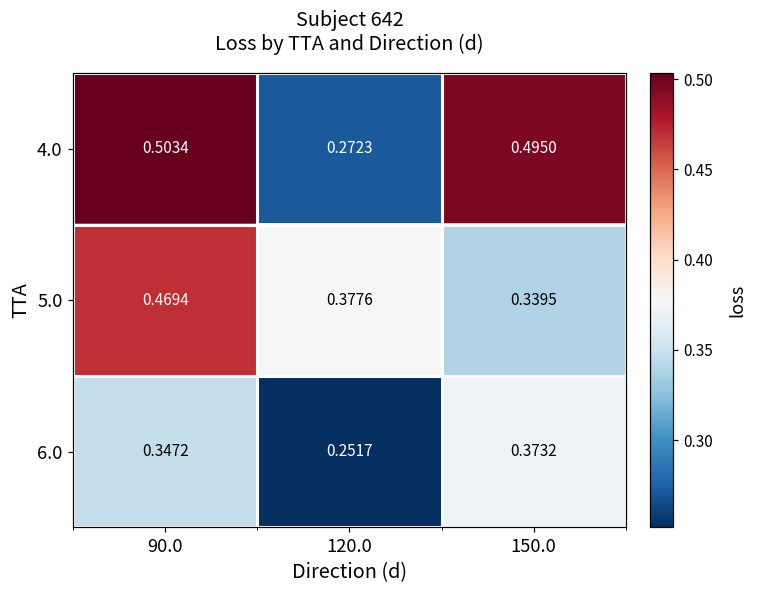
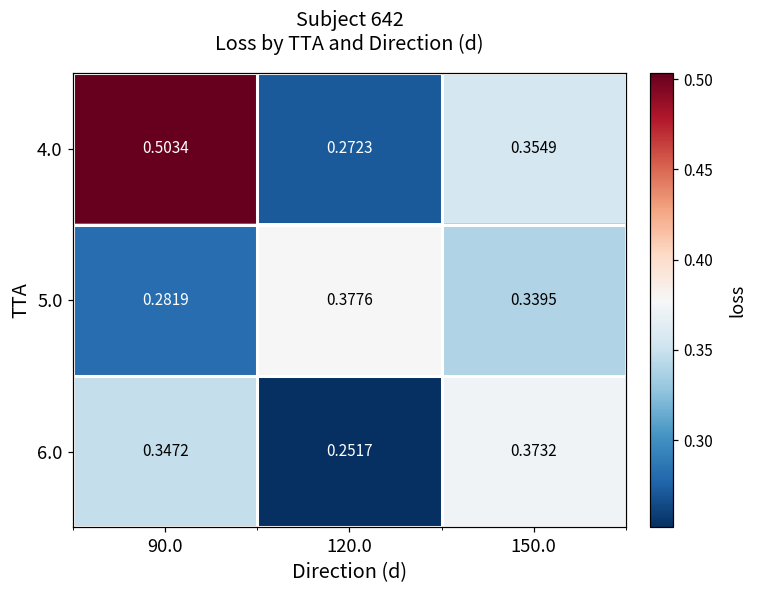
  {
    "4.0": {
      "90.0": 0.5034,
      "120.0": 0.2723,
-     "150.0": 0.4950
+     "150.0": 0.3549
    },
    "5.0": {
-     "90.0": 0.4694,
+     "90.0": 0.2819,
      "120.0": 0.3776,
      "150.0": 0.3395
    },
    "6.0": {
      "90.0": 0.3472,
      "120.0": 0.2517,
      "150.0": 0.3732
    }
  }
